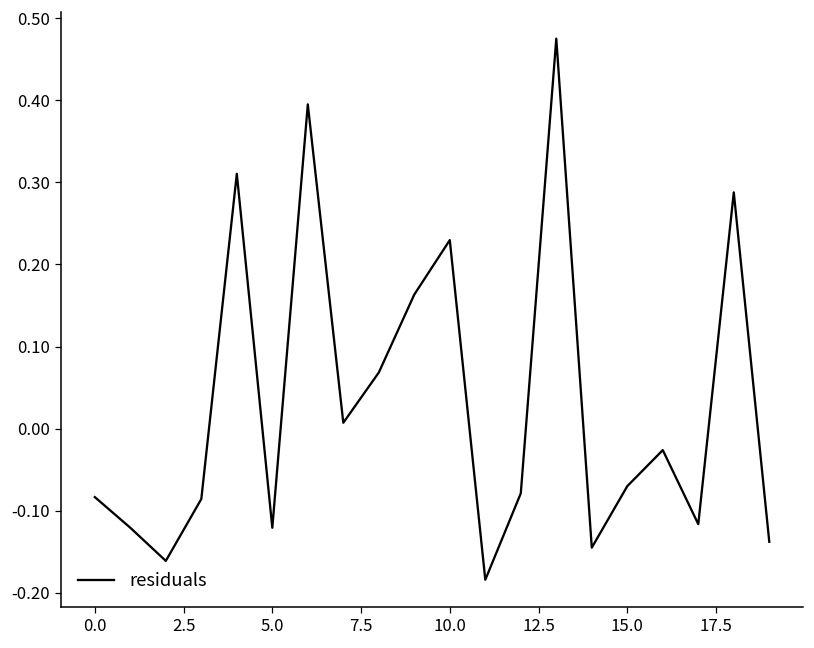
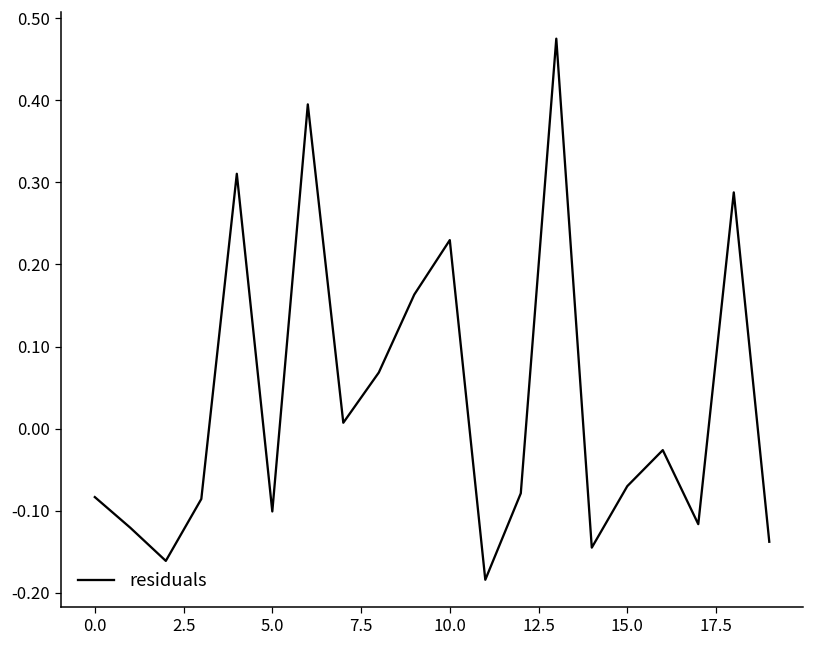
  {
    "0.0": -0.08,
-   "5.0": -0.12,
+   "5.0": -0.10,
    "10.0": 0.23,
    "15.0": -0.07
  }
